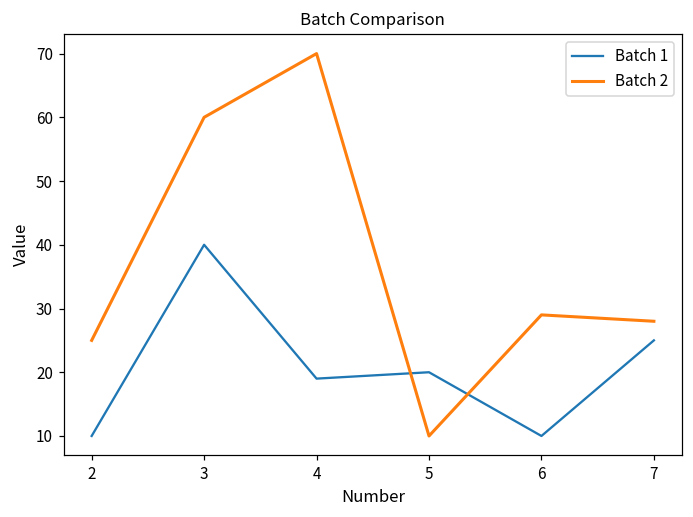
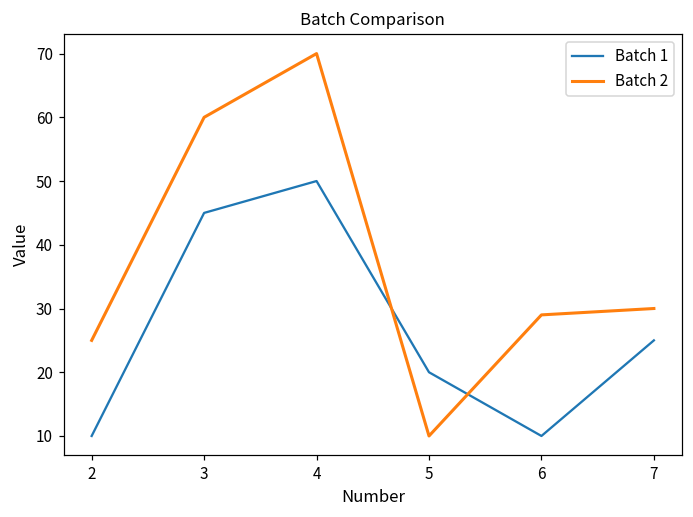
  {
    "Batch 1": {
      "2": 10,
-     "3": 40,
-     "4": 19,
+     "3": 45,
+     "4": 50,
      "5": 20,
      "6": 10,
      "7": 25
    },
    "Batch 2": {
      "2": 25,
      "3": 60,
      "4": 70,
      "5": 10,
      "6": 29,
-     "7": 28
+     "7": 30
    }
  }
